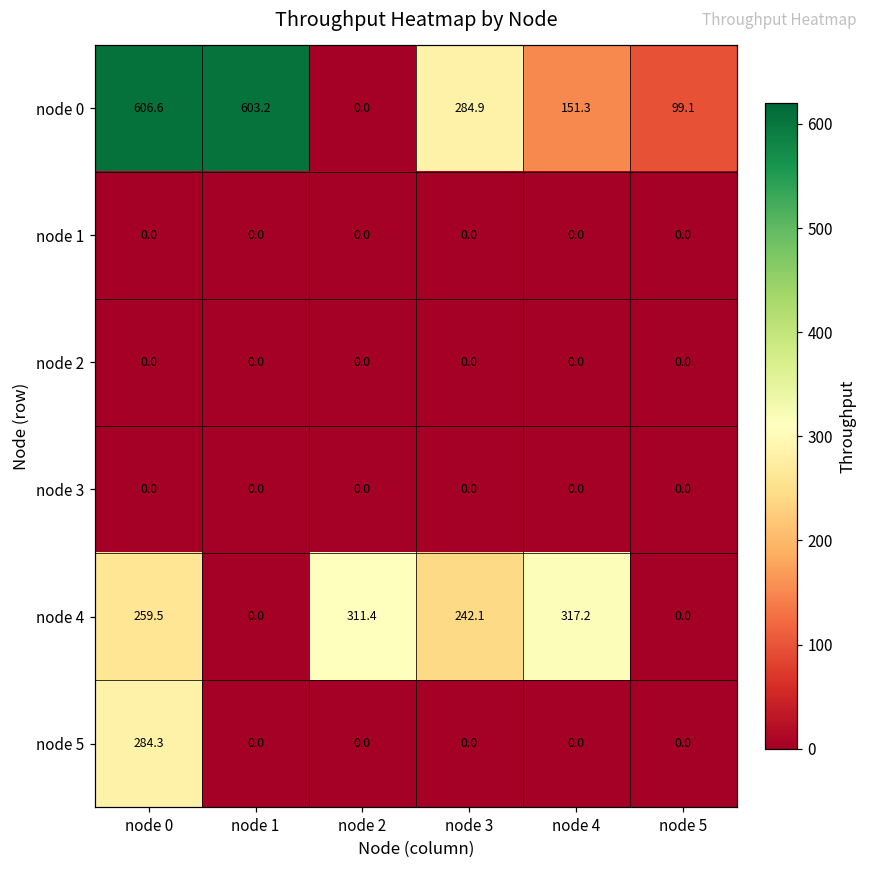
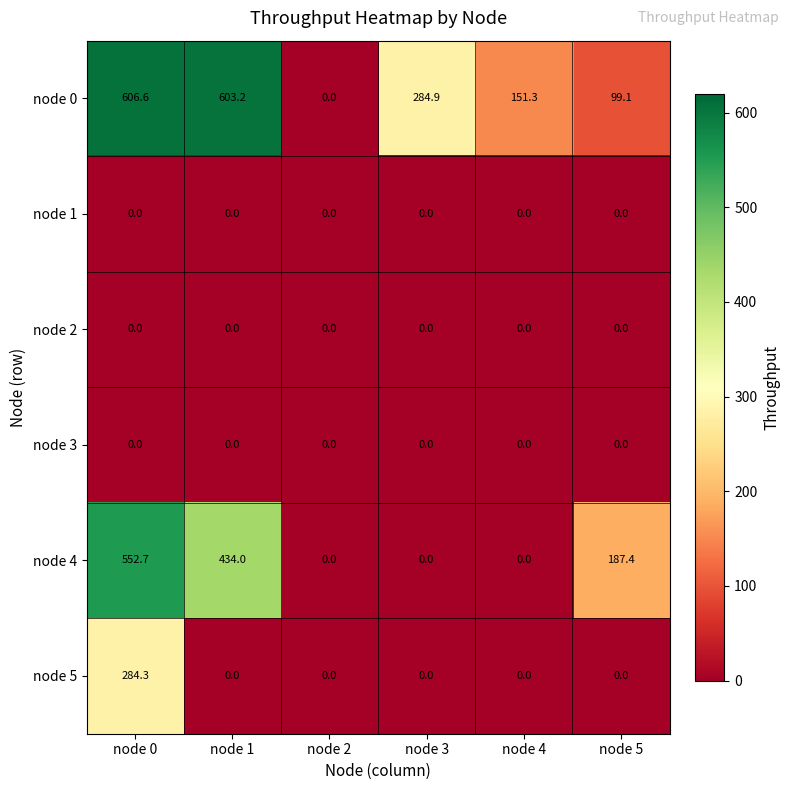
  {
    "node 0": {
      "node 0": 606.6,
      "node 1": 603.2,
      "node 2": 0.0,
      "node 3": 284.9,
      "node 4": 151.3,
      "node 5": 99.1
    },
    "node 1": {
      "node 0": 0.0,
      "node 1": 0.0,
      "node 2": 0.0,
      "node 3": 0.0,
      "node 4": 0.0,
      "node 5": 0.0
    },
    "node 2": {
      "node 0": 0.0,
      "node 1": 0.0,
      "node 2": 0.0,
      "node 3": 0.0,
      "node 4": 0.0,
      "node 5": 0.0
    },
    "node 3": {
      "node 0": 0.0,
      "node 1": 0.0,
      "node 2": 0.0,
      "node 3": 0.0,
      "node 4": 0.0,
      "node 5": 0.0
    },
    "node 4": {
-     "node 0": 259.5,
-     "node 1": 0.0,
-     "node 2": 311.4,
-     "node 3": 242.1,
-     "node 4": 317.2,
-     "node 5": 0.0
+     "node 0": 552.7,
+     "node 1": 434.0,
+     "node 2": 0.0,
+     "node 3": 0.0,
+     "node 4": 0.0,
+     "node 5": 187.4
    },
    "node 5": {
      "node 0": 284.3,
      "node 1": 0.0,
      "node 2": 0.0,
      "node 3": 0.0,
      "node 4": 0.0,
      "node 5": 0.0
    }
  }
